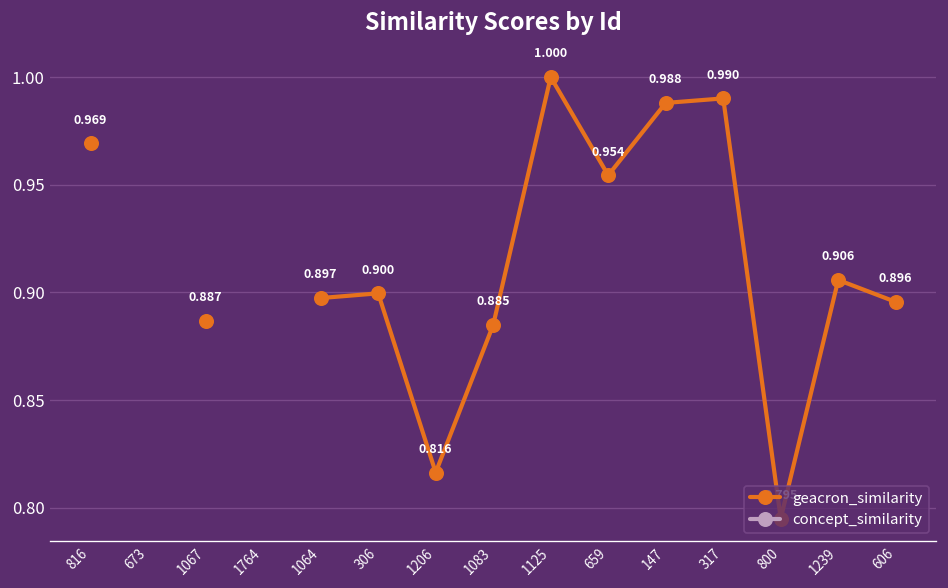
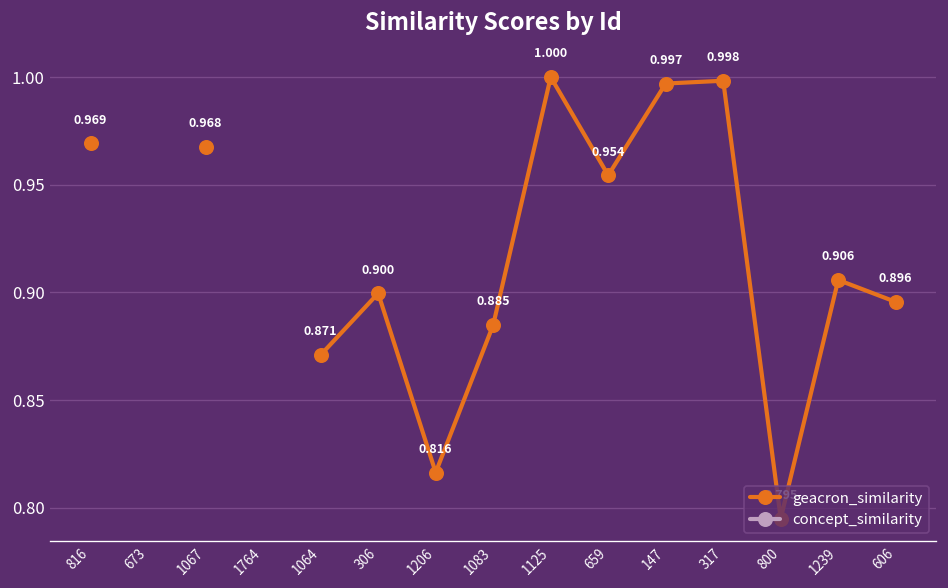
  {
    "816": 0.969,
-   "1067": 0.887,
-   "1064": 0.897,
+   "1067": 0.968,
+   "1064": 0.871,
    "306": 0.900,
    "1206": 0.816,
    "1083": 0.885,
    "1125": 1.000,
    "659": 0.954,
-   "147": 0.988,
-   "317": 0.990,
+   "147": 0.997,
+   "317": 0.998,
    "1239": 0.906,
    "606": 0.896
  }
